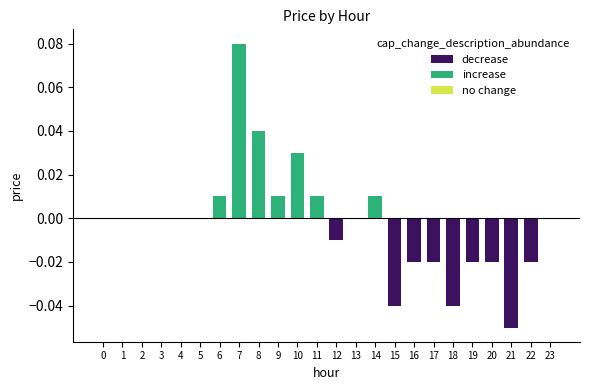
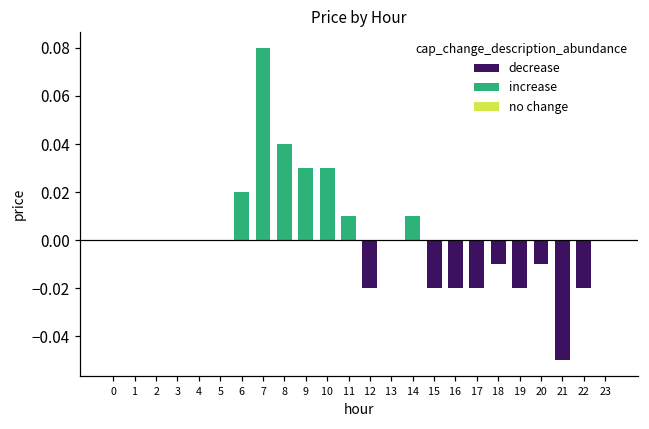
  {
    "0": 0.00,
    "1": 0.00,
    "2": 0.00,
    "3": 0.00,
    "4": 0.00,
    "5": 0.00,
-   "6": 0.01,
+   "6": 0.02,
    "7": 0.08,
    "8": 0.04,
-   "9": 0.01,
+   "9": 0.03,
    "10": 0.03,
    "11": 0.01,
-   "12": -0.01,
+   "12": -0.02,
    "13": 0.00,
    "14": 0.01,
-   "15": -0.04,
+   "15": -0.02,
    "16": -0.02,
    "17": -0.02,
-   "18": -0.04,
+   "18": -0.01,
    "19": -0.02,
-   "20": -0.02,
+   "20": -0.01,
    "21": -0.05,
    "22": -0.02,
    "23": 0.00
  }
